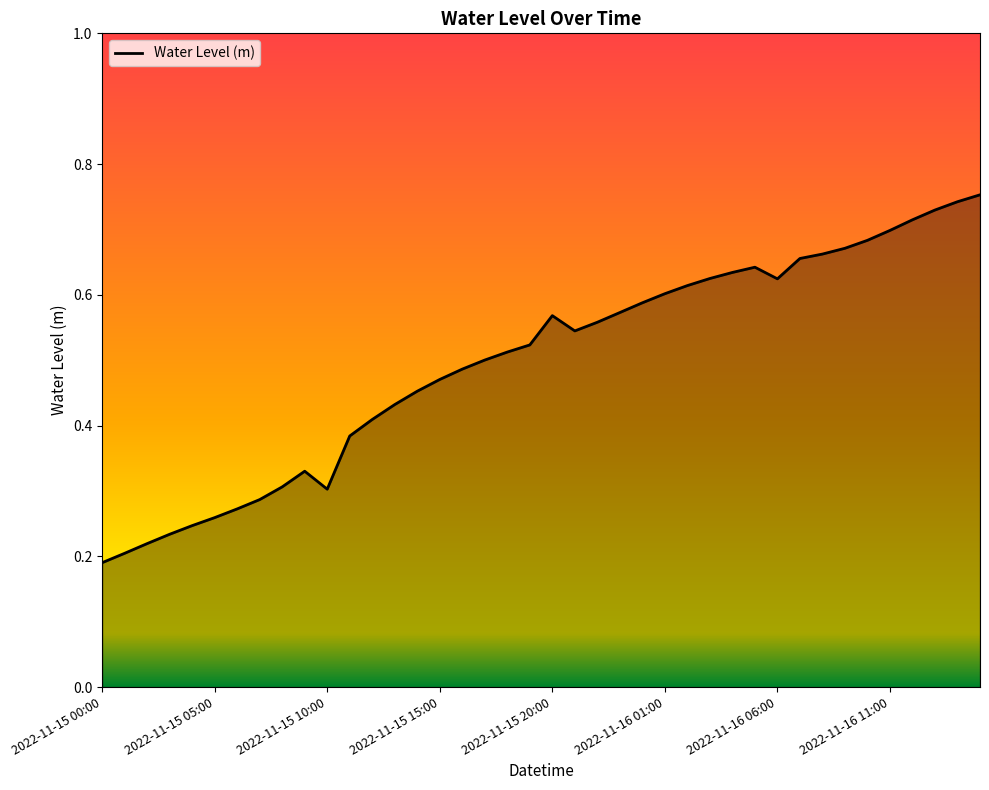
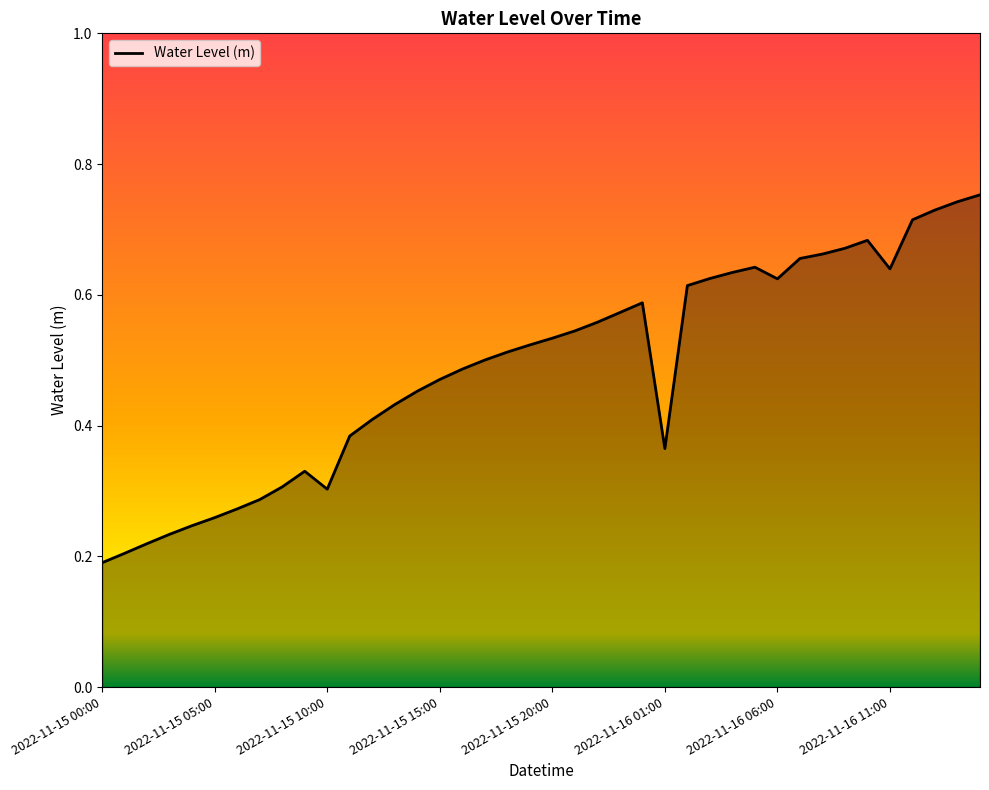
  {
    "2022-11-15 00:00": 0.19,
    "2022-11-15 05:00": 0.26,
    "2022-11-15 10:00": 0.30,
    "2022-11-15 15:00": 0.47,
-   "2022-11-15 20:00": 0.57,
-   "2022-11-16 01:00": 0.60,
+   "2022-11-15 20:00": 0.53,
+   "2022-11-16 01:00": 0.36,
    "2022-11-16 06:00": 0.62,
-   "2022-11-16 11:00": 0.70
+   "2022-11-16 11:00": 0.64
  }
